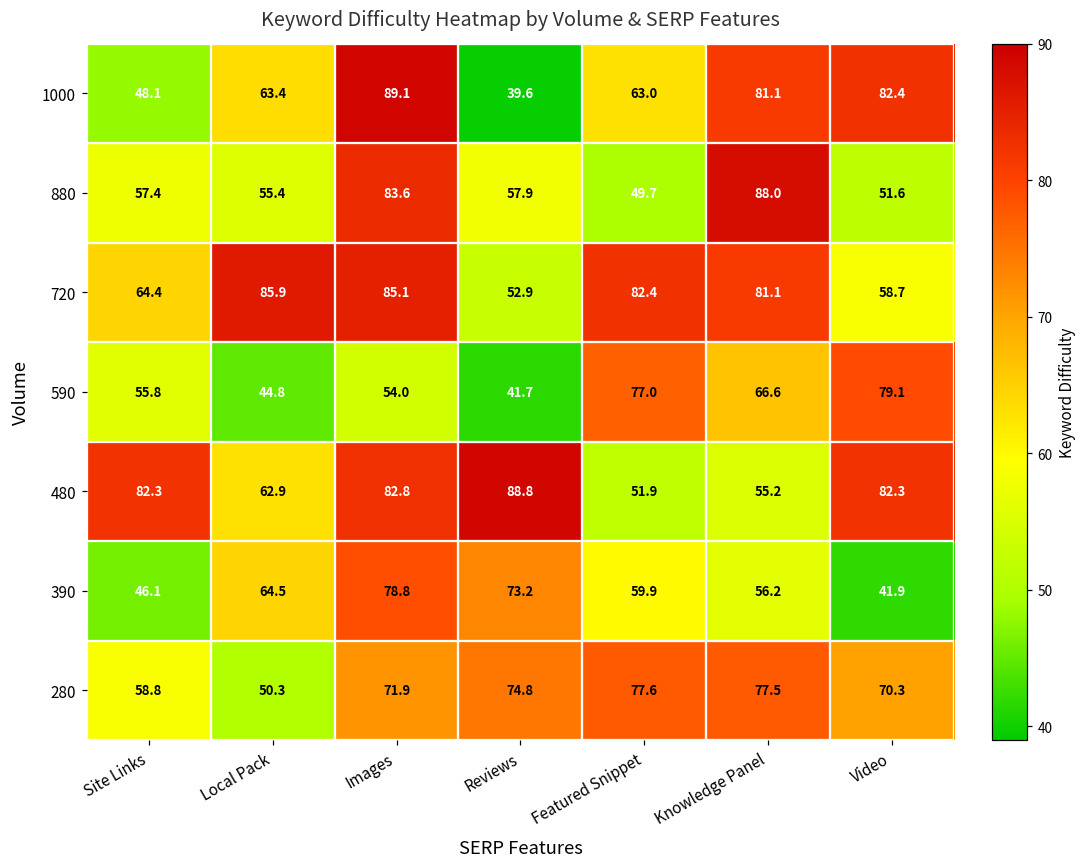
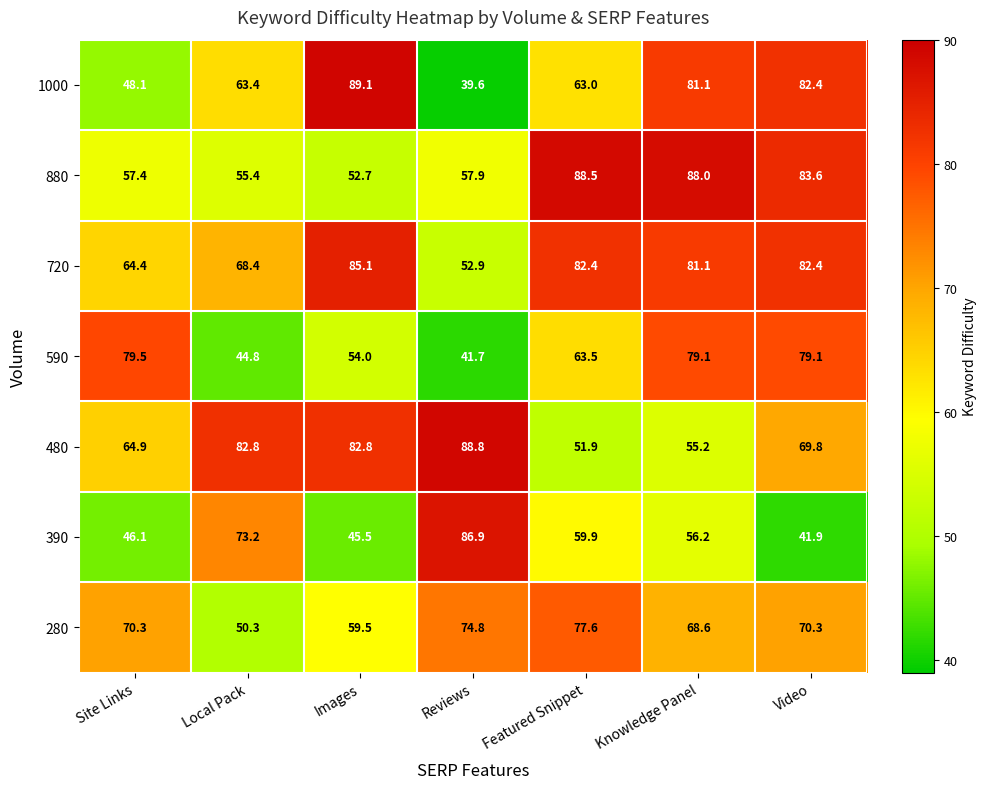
  {
    "1000": {
      "Site Links": 48.1,
      "Local Pack": 63.4,
      "Images": 89.1,
      "Reviews": 39.6,
      "Featured Snippet": 63.0,
      "Knowledge Panel": 81.1,
      "Video": 82.4
    },
    "880": {
      "Site Links": 57.4,
      "Local Pack": 55.4,
-     "Images": 83.6,
+     "Images": 52.7,
      "Reviews": 57.9,
-     "Featured Snippet": 49.7,
+     "Featured Snippet": 88.5,
      "Knowledge Panel": 88.0,
-     "Video": 51.6
+     "Video": 83.6
    },
    "720": {
      "Site Links": 64.4,
-     "Local Pack": 85.9,
+     "Local Pack": 68.4,
      "Images": 85.1,
      "Reviews": 52.9,
      "Featured Snippet": 82.4,
      "Knowledge Panel": 81.1,
-     "Video": 58.7
+     "Video": 82.4
    },
    "590": {
-     "Site Links": 55.8,
+     "Site Links": 79.5,
      "Local Pack": 44.8,
      "Images": 54.0,
      "Reviews": 41.7,
-     "Featured Snippet": 77.0,
-     "Knowledge Panel": 66.6,
+     "Featured Snippet": 63.5,
+     "Knowledge Panel": 79.1,
      "Video": 79.1
    },
    "480": {
-     "Site Links": 82.3,
-     "Local Pack": 62.9,
+     "Site Links": 64.9,
+     "Local Pack": 82.8,
      "Images": 82.8,
      "Reviews": 88.8,
      "Featured Snippet": 51.9,
      "Knowledge Panel": 55.2,
-     "Video": 82.3
+     "Video": 69.8
    },
    "390": {
      "Site Links": 46.1,
-     "Local Pack": 64.5,
-     "Images": 78.8,
-     "Reviews": 73.2,
+     "Local Pack": 73.2,
+     "Images": 45.5,
+     "Reviews": 86.9,
      "Featured Snippet": 59.9,
      "Knowledge Panel": 56.2,
      "Video": 41.9
    },
    "280": {
-     "Site Links": 58.8,
+     "Site Links": 70.3,
      "Local Pack": 50.3,
-     "Images": 71.9,
+     "Images": 59.5,
      "Reviews": 74.8,
      "Featured Snippet": 77.6,
-     "Knowledge Panel": 77.5,
+     "Knowledge Panel": 68.6,
      "Video": 70.3
    }
  }
